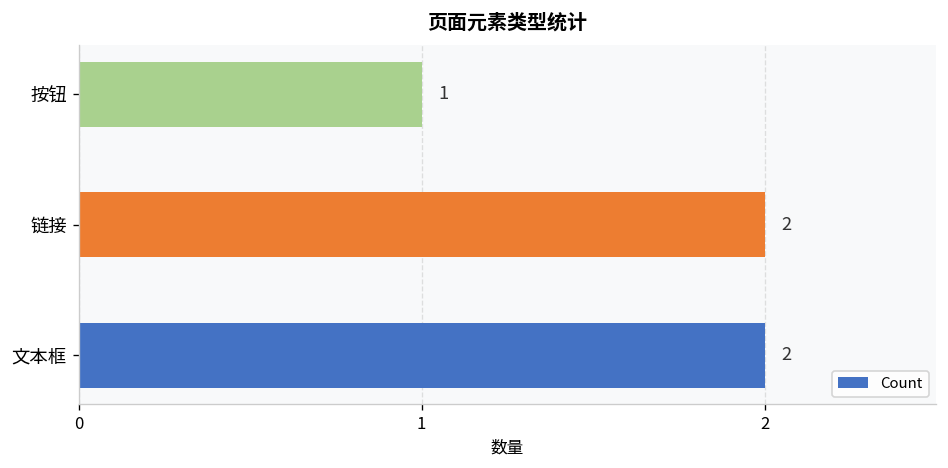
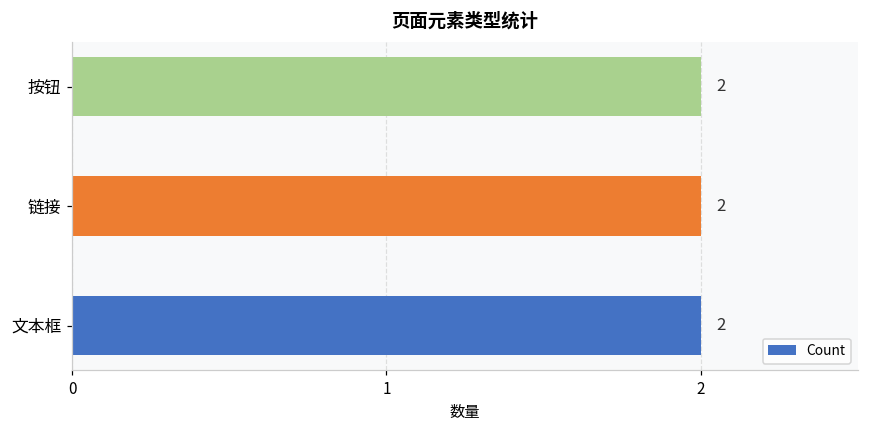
  {
-   "按钮": 1,
+   "按钮": 2,
    "链接": 2,
    "文本框": 2
  }
